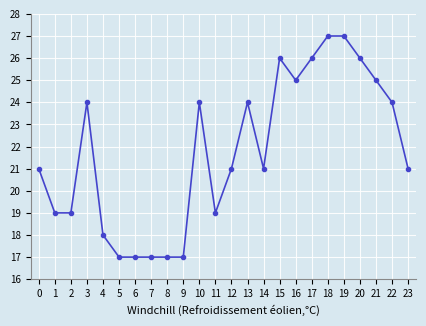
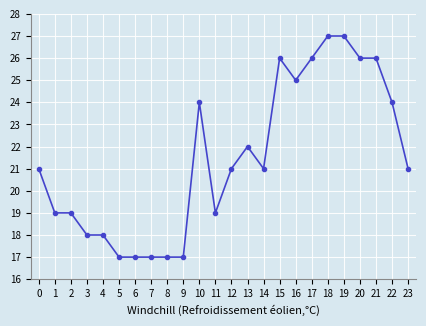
  {
    "0": 21,
    "1": 19,
    "2": 19,
-   "3": 24,
+   "3": 18,
    "4": 18,
    "5": 17,
    "6": 17,
    "7": 17,
    "8": 17,
    "9": 17,
    "10": 24,
    "11": 19,
    "12": 21,
-   "13": 24,
+   "13": 22,
    "14": 21,
    "15": 26,
    "16": 25,
    "17": 26,
    "18": 27,
    "19": 27,
    "20": 26,
-   "21": 25,
+   "21": 26,
    "22": 24,
    "23": 21
  }
